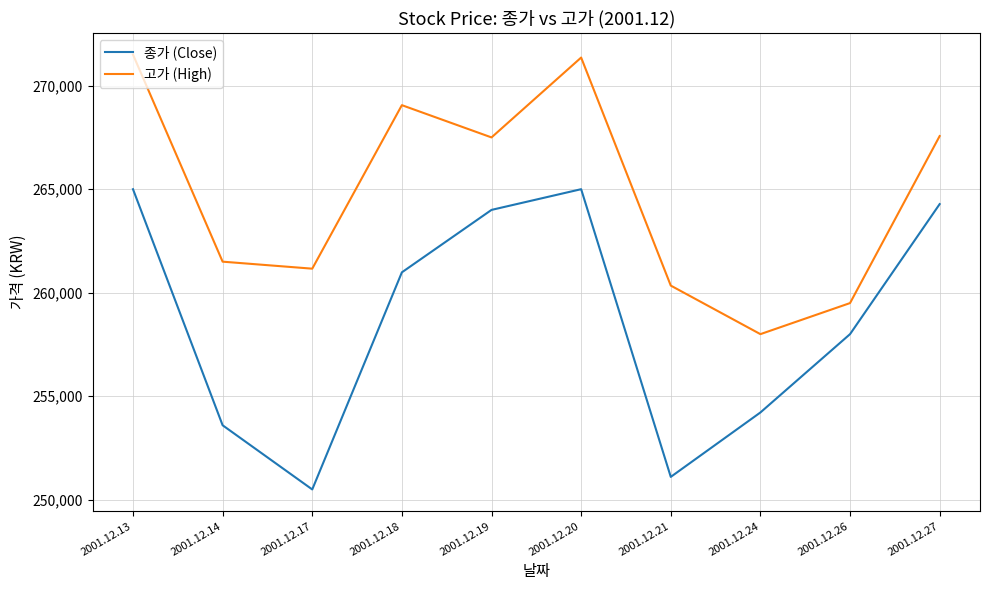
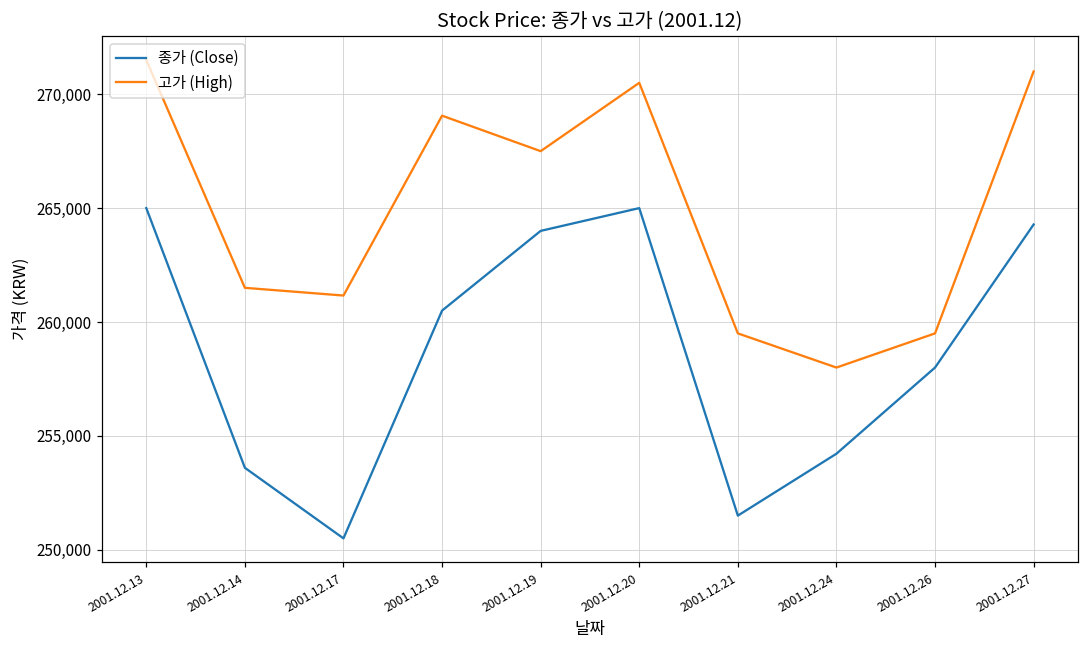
  {
    "종가 (Close)": {
      "2001.12.13": "265,000",
      "2001.12.14": "253,600",
      "2001.12.17": "250,500",
-     "2001.12.18": "261,000",
+     "2001.12.18": "260,500",
      "2001.12.19": "264,000",
      "2001.12.20": "265,000",
-     "2001.12.21": "251,100",
+     "2001.12.21": "251,500",
      "2001.12.24": "254,200",
      "2001.12.26": "258,000",
      "2001.12.27": "264,300"
    },
    "고가 (High)": {
      "2001.12.14": "261,500",
      "2001.12.17": "261,200",
      "2001.12.18": "269,100",
      "2001.12.19": "267,500",
-     "2001.12.20": "271,400",
-     "2001.12.21": "260,300",
+     "2001.12.20": "270,500",
+     "2001.12.21": "259,500",
      "2001.12.24": "258,000",
      "2001.12.26": "259,500",
-     "2001.12.27": "267,600"
+     "2001.12.27": "271,000"
    }
  }
